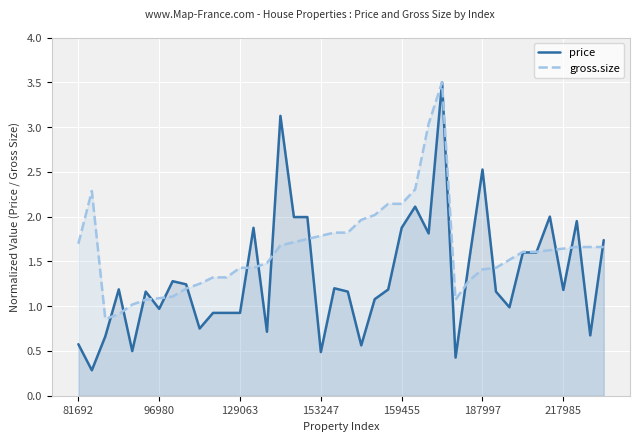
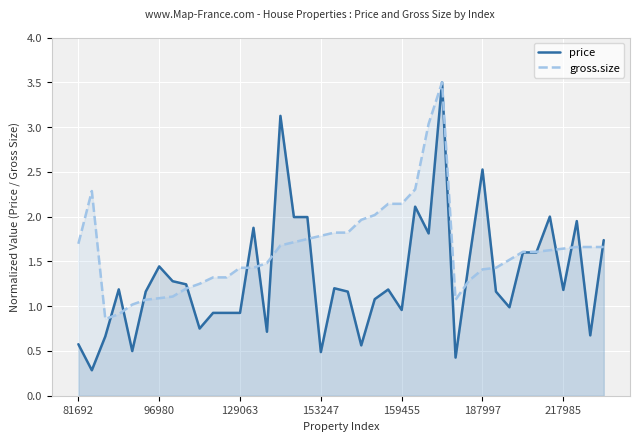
  {
    "price": {
      "81692": 0.6,
-     "96980": 1.0,
+     "96980": 1.4,
      "129063": 0.9,
      "153247": 0.5,
-     "159455": 1.9,
+     "159455": 1.0,
      "187997": 2.5,
      "217985": 1.2
    },
    "gross.size": {
      "81692": 1.7,
      "96980": 1.1,
      "129063": 1.4,
      "153247": 1.8,
      "159455": 2.1,
      "187997": 1.4,
      "217985": 1.6
    }
  }
